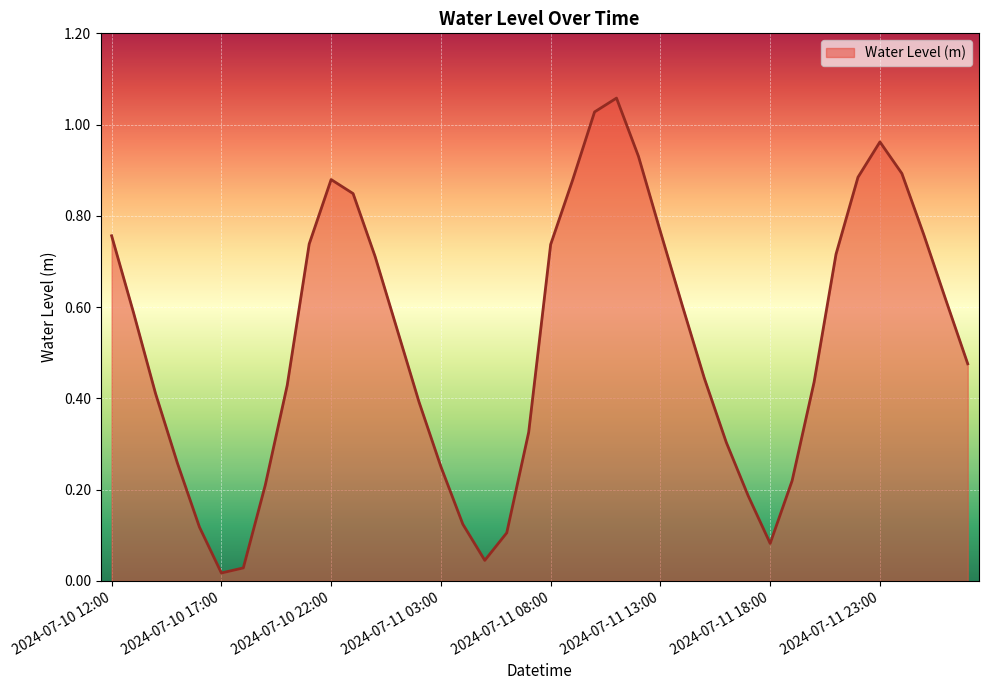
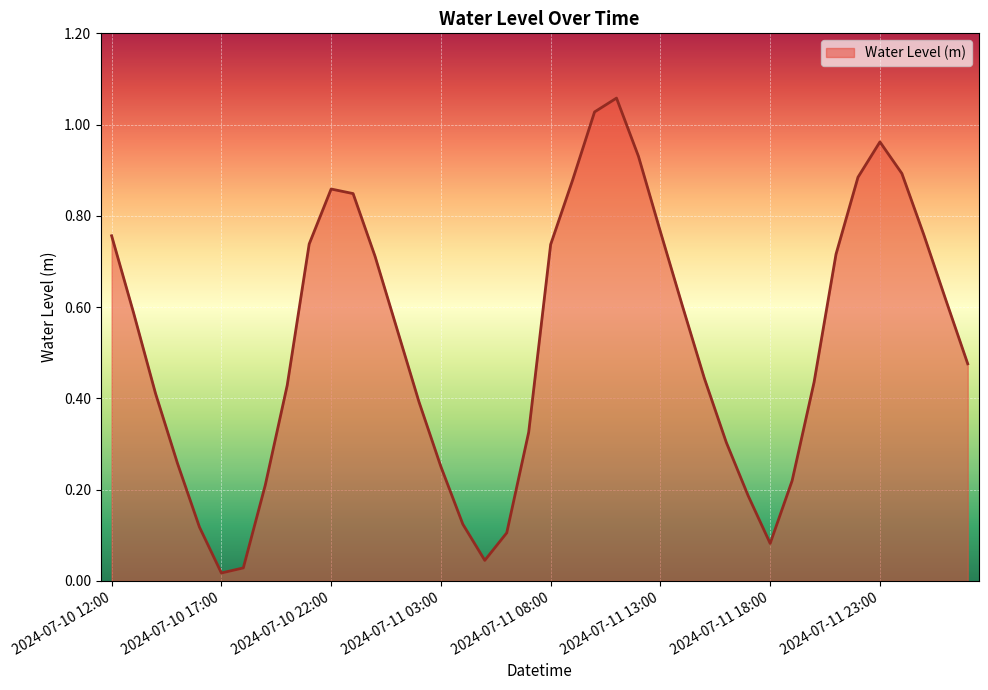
  {
    "2024-07-10 12:00": 0.76,
    "2024-07-10 17:00": 0.02,
-   "2024-07-10 22:00": 0.88,
+   "2024-07-10 22:00": 0.86,
    "2024-07-11 03:00": 0.25,
    "2024-07-11 08:00": 0.74,
    "2024-07-11 13:00": 0.77,
    "2024-07-11 18:00": 0.08,
    "2024-07-11 23:00": 0.96
  }
